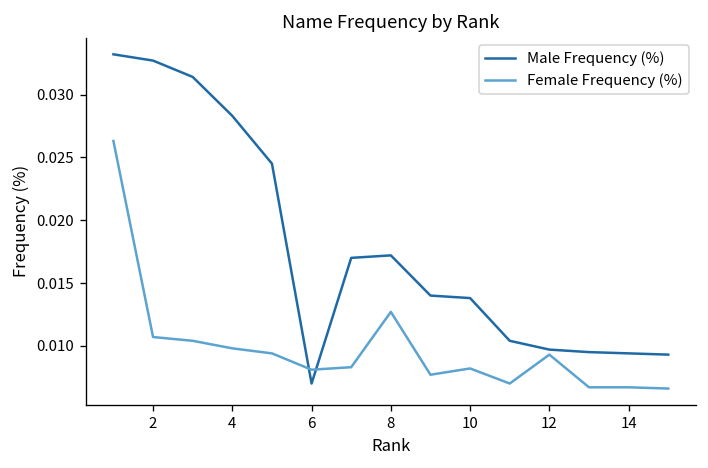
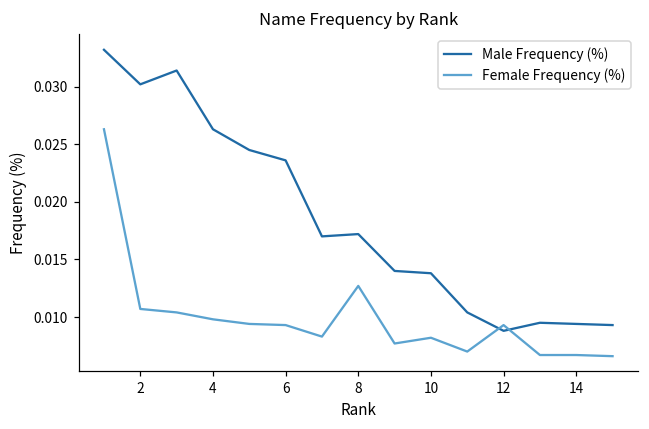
  {
    "Male Frequency (%)": {
-     "2": 0.0327,
-     "4": 0.0283,
-     "6": 0.0070,
+     "2": 0.0302,
+     "4": 0.0263,
+     "6": 0.0236,
      "8": 0.0172,
      "10": 0.0138,
-     "12": 0.0097,
+     "12": 0.0088,
      "14": 0.0094
    },
    "Female Frequency (%)": {
      "2": 0.0107,
      "4": 0.0098,
-     "6": 0.0081,
+     "6": 0.0093,
      "8": 0.0127,
      "10": 0.0082,
      "12": 0.0093,
      "14": 0.0067
    }
  }
